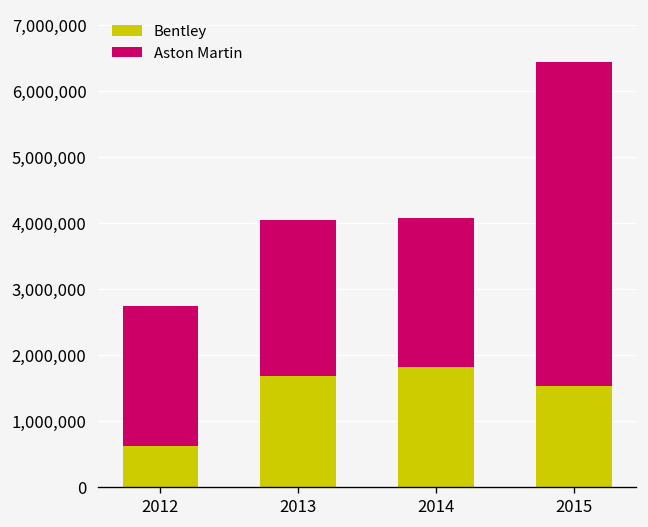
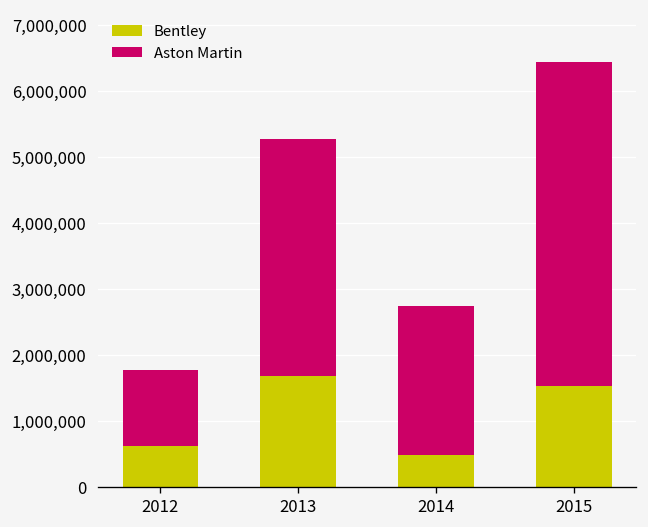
  {
    "Bentley": {
      "2012": "600,000",
      "2013": "1,700,000",
-     "2014": "1,800,000",
+     "2014": "500,000",
      "2015": "1,500,000"
    },
    "Aston Martin": {
-     "2012": "2,100,000",
-     "2013": "2,400,000",
+     "2012": "1,200,000",
+     "2013": "3,600,000",
      "2014": "2,300,000",
      "2015": "4,900,000"
    }
  }
